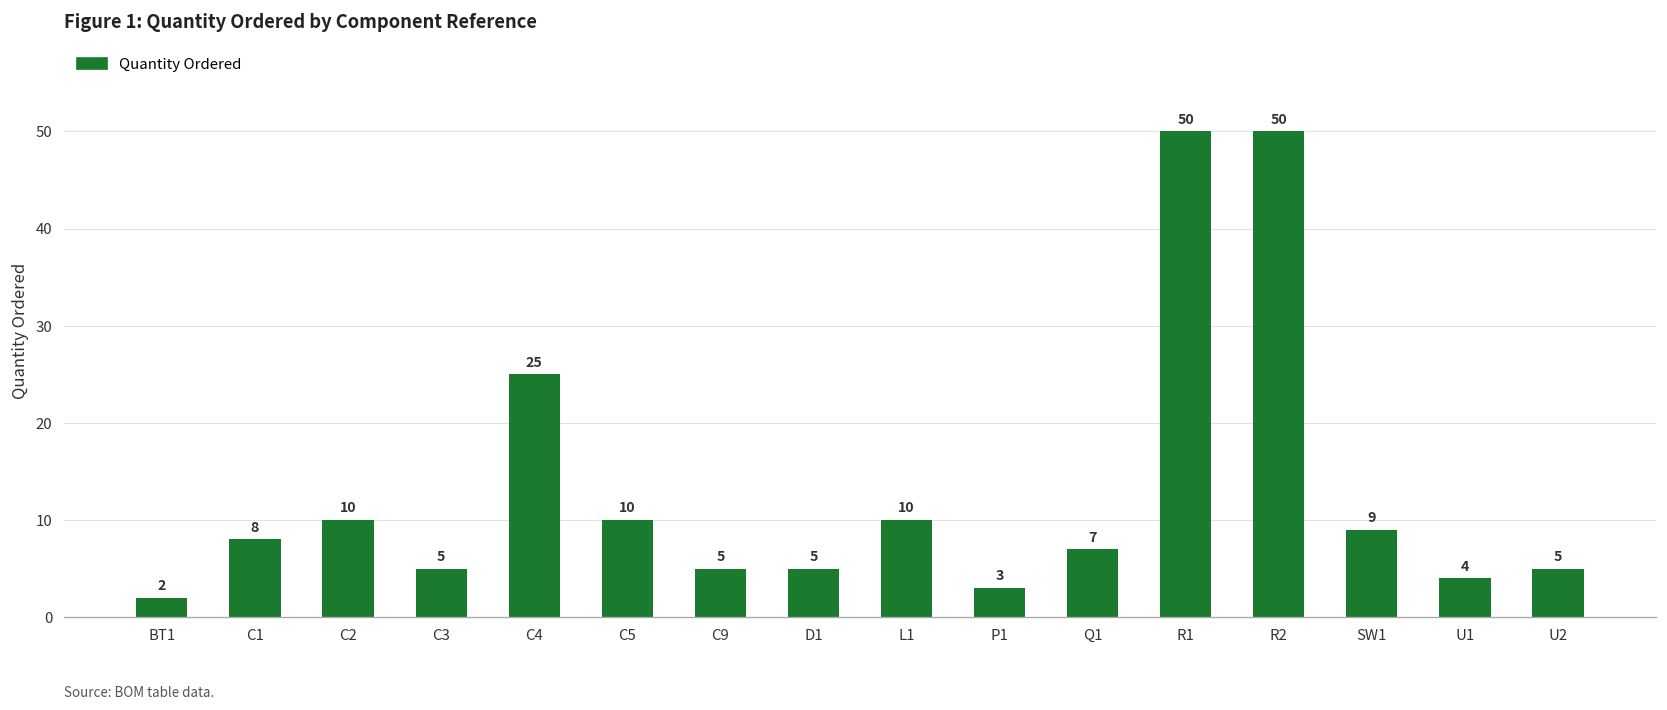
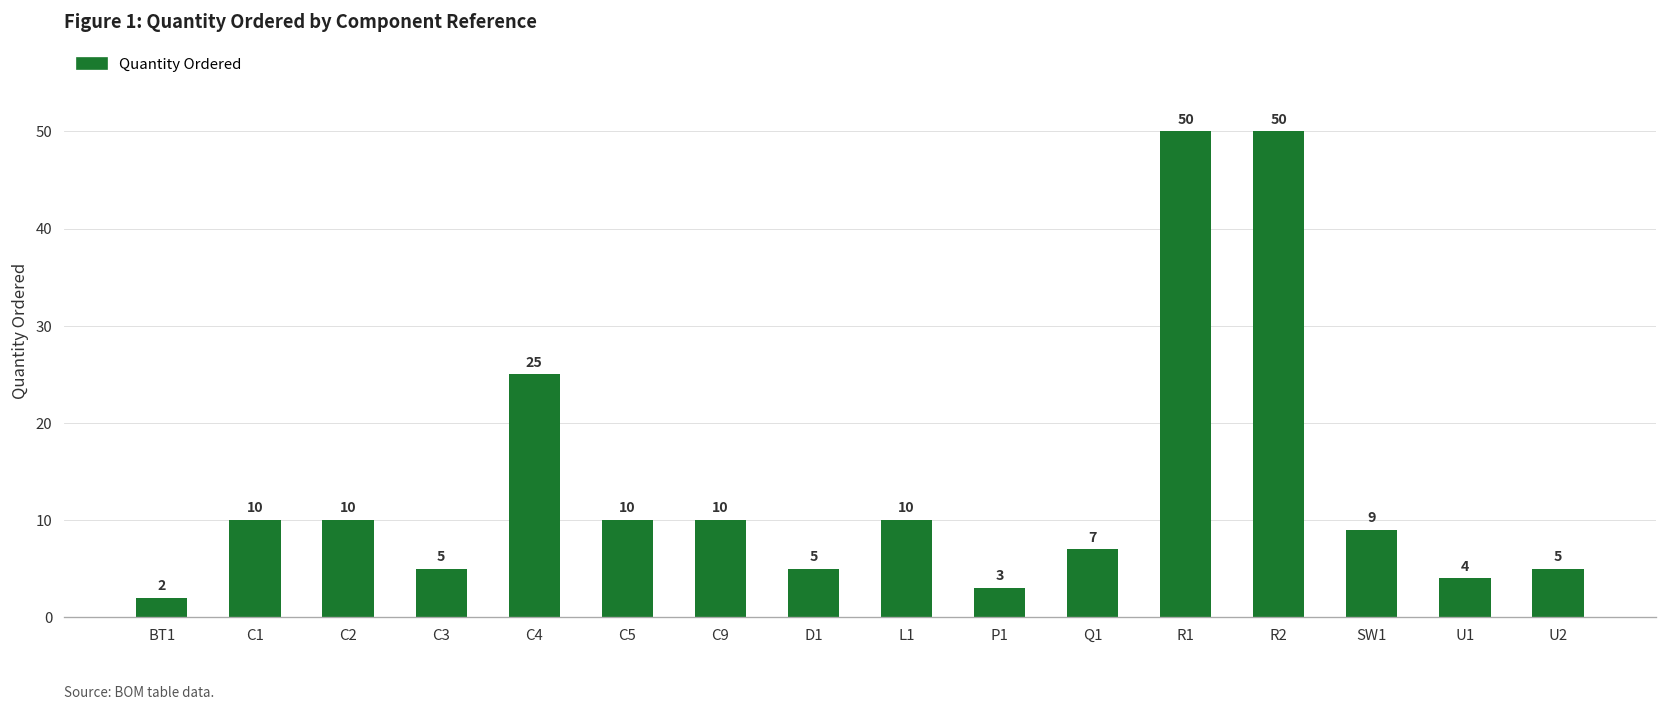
  {
    "BT1": 2,
-   "C1": 8,
+   "C1": 10,
    "C2": 10,
    "C3": 5,
    "C4": 25,
    "C5": 10,
-   "C9": 5,
+   "C9": 10,
    "D1": 5,
    "L1": 10,
    "P1": 3,
    "Q1": 7,
    "R1": 50,
    "R2": 50,
    "SW1": 9,
    "U1": 4,
    "U2": 5
  }
